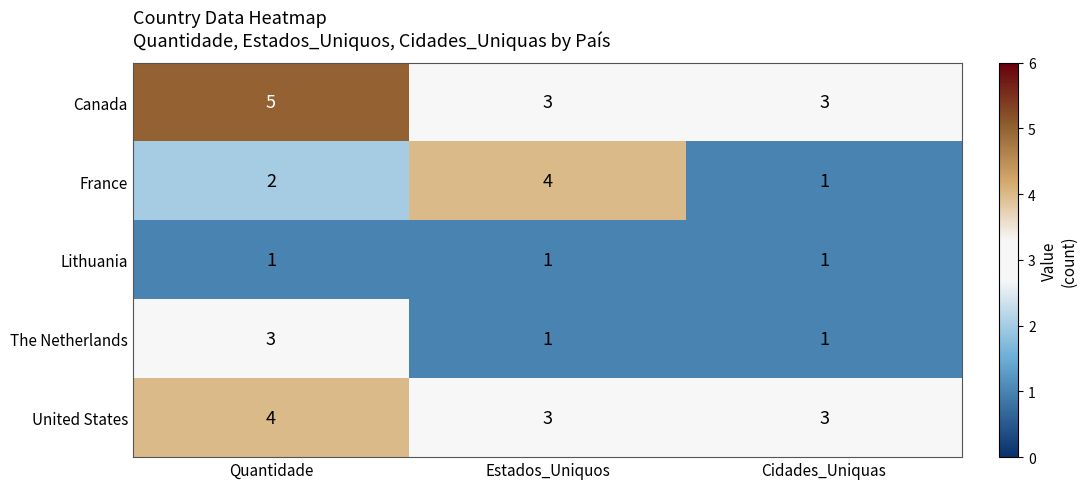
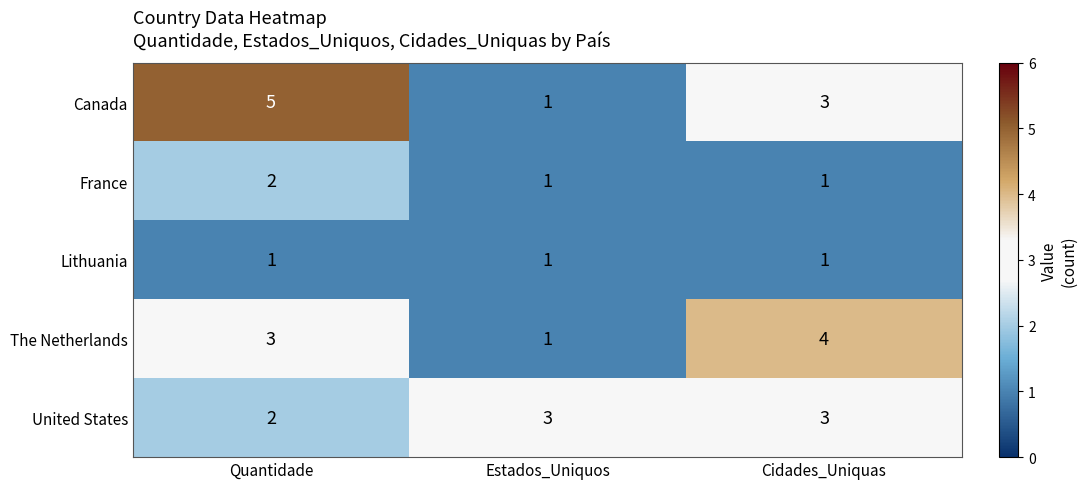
  {
    "Canada": {
      "Quantidade": 5,
-     "Estados_Uniquos": 3,
+     "Estados_Uniquos": 1,
      "Cidades_Uniquas": 3
    },
    "France": {
      "Quantidade": 2,
-     "Estados_Uniquos": 4,
+     "Estados_Uniquos": 1,
      "Cidades_Uniquas": 1
    },
    "Lithuania": {
      "Quantidade": 1,
      "Estados_Uniquos": 1,
      "Cidades_Uniquas": 1
    },
    "The Netherlands": {
      "Quantidade": 3,
      "Estados_Uniquos": 1,
-     "Cidades_Uniquas": 1
+     "Cidades_Uniquas": 4
    },
    "United States": {
-     "Quantidade": 4,
+     "Quantidade": 2,
      "Estados_Uniquos": 3,
      "Cidades_Uniquas": 3
    }
  }
